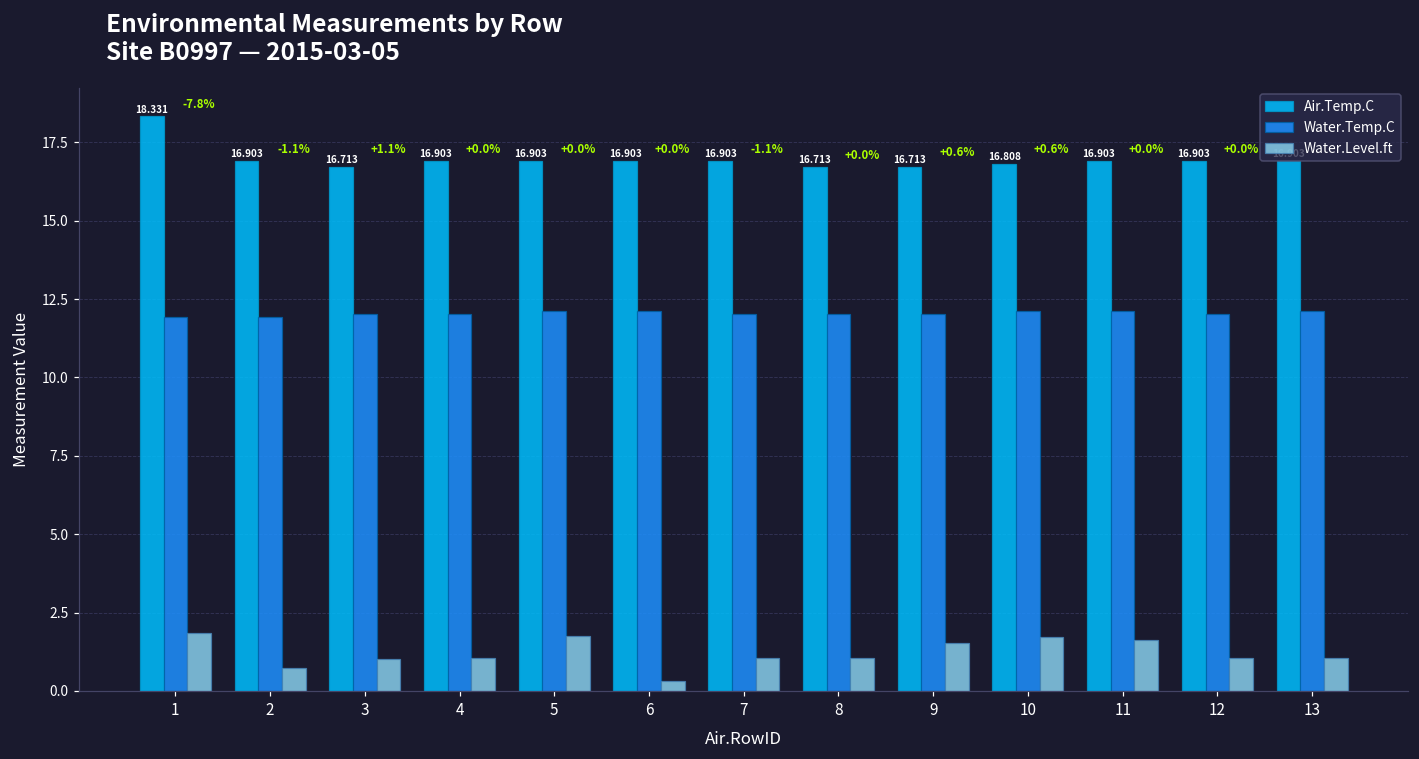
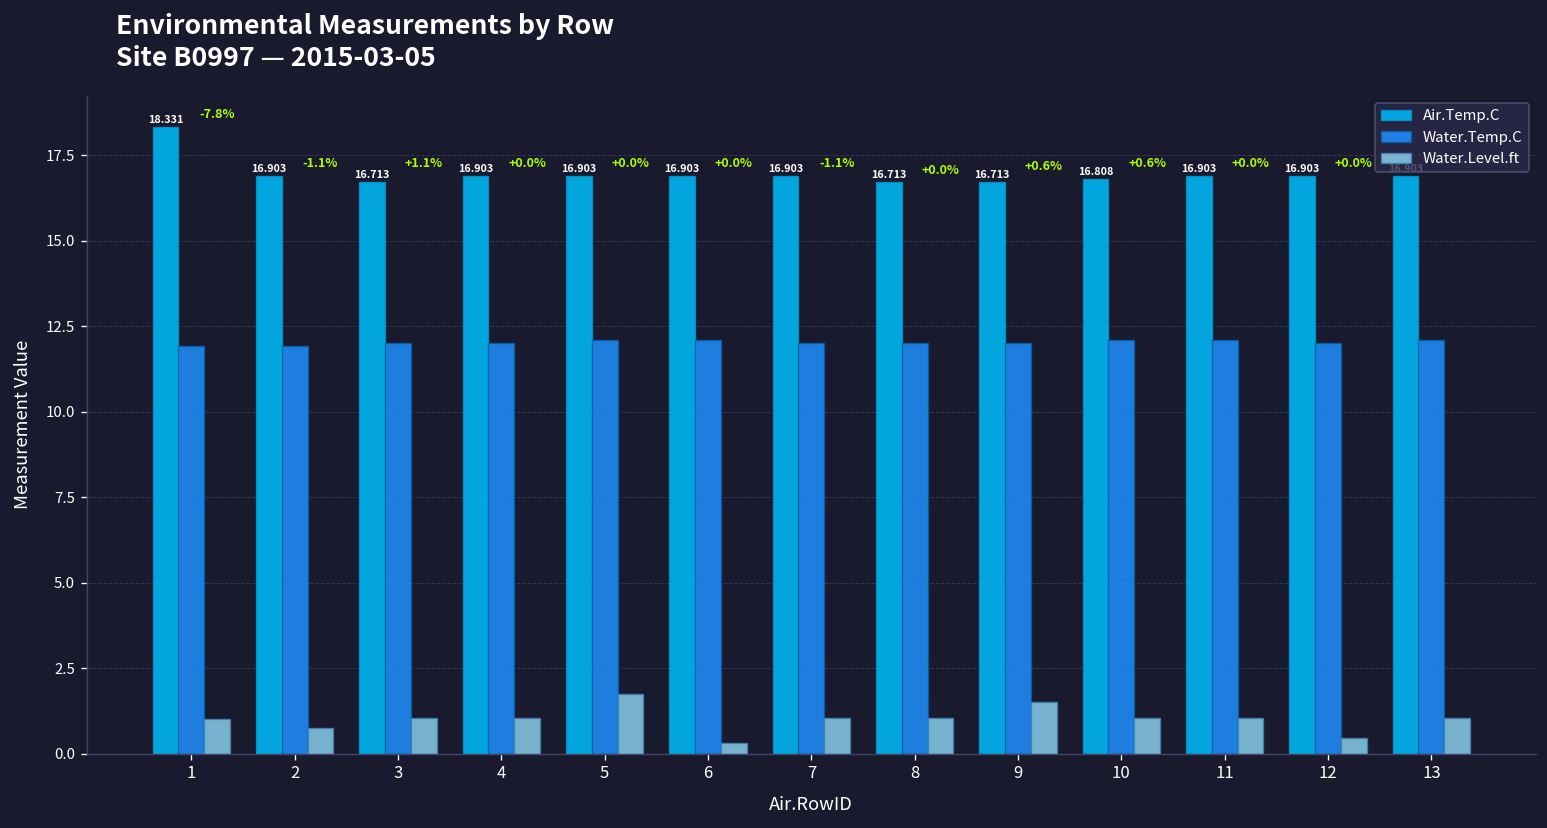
  {
    "Water.Level.ft": {
-     "1": 1.8,
+     "1": 1.0,
      "2": 0.7,
      "3": 1.0,
      "4": 1.0,
      "5": 1.8,
      "6": 0.3,
      "7": 1.0,
      "8": 1.1,
      "9": 1.5,
-     "10": 1.7,
-     "11": 1.6,
-     "12": 1.1,
+     "10": 1.0,
+     "11": 1.1,
+     "12": 0.5,
      "13": 1.1
    }
  }
